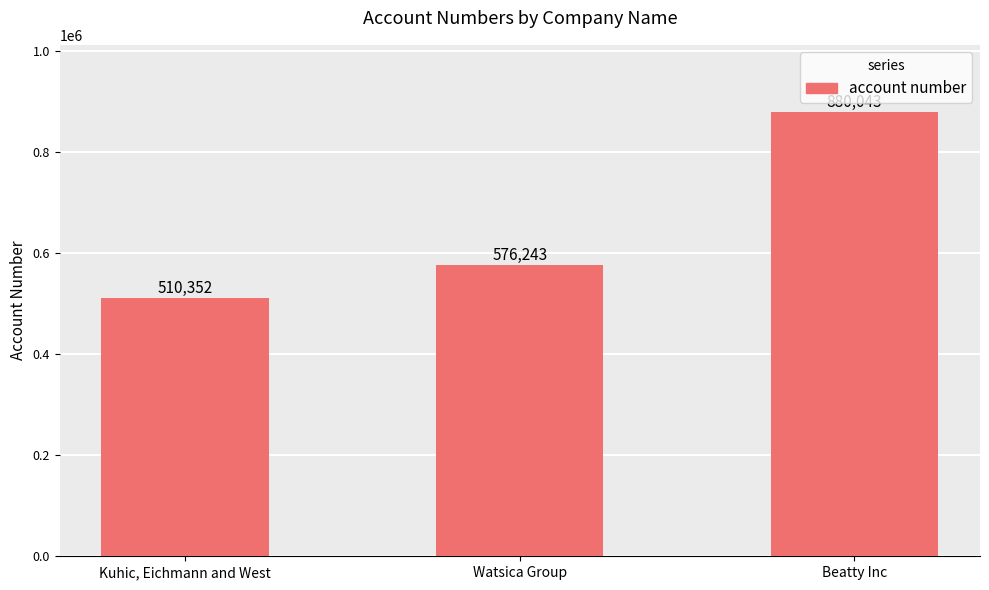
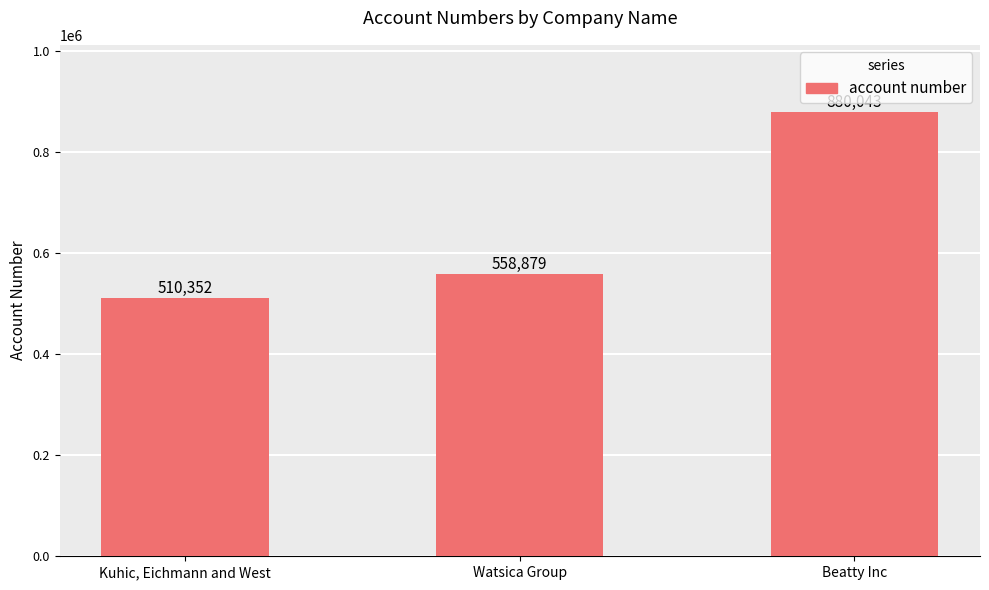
  {
    "Kuhic, Eichmann and West": "510,352",
-   "Watsica Group": "576,243"
+   "Watsica Group": "558,879"
  }
